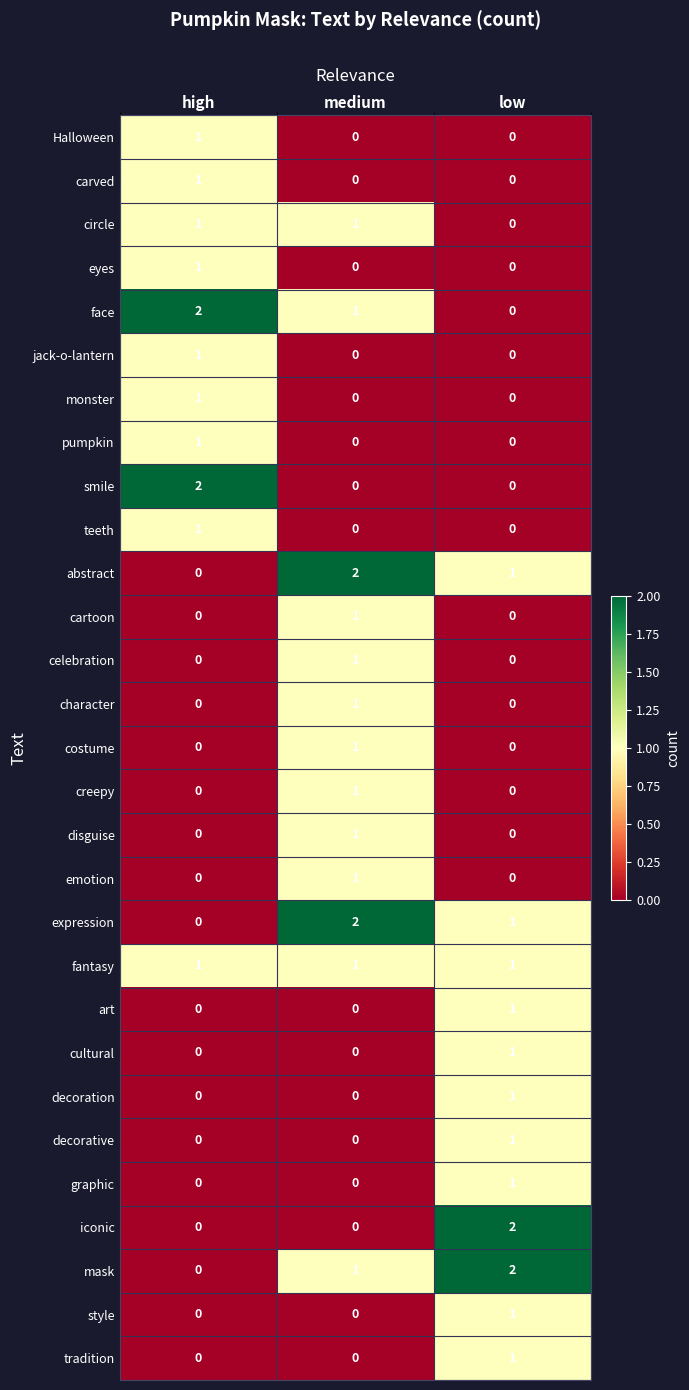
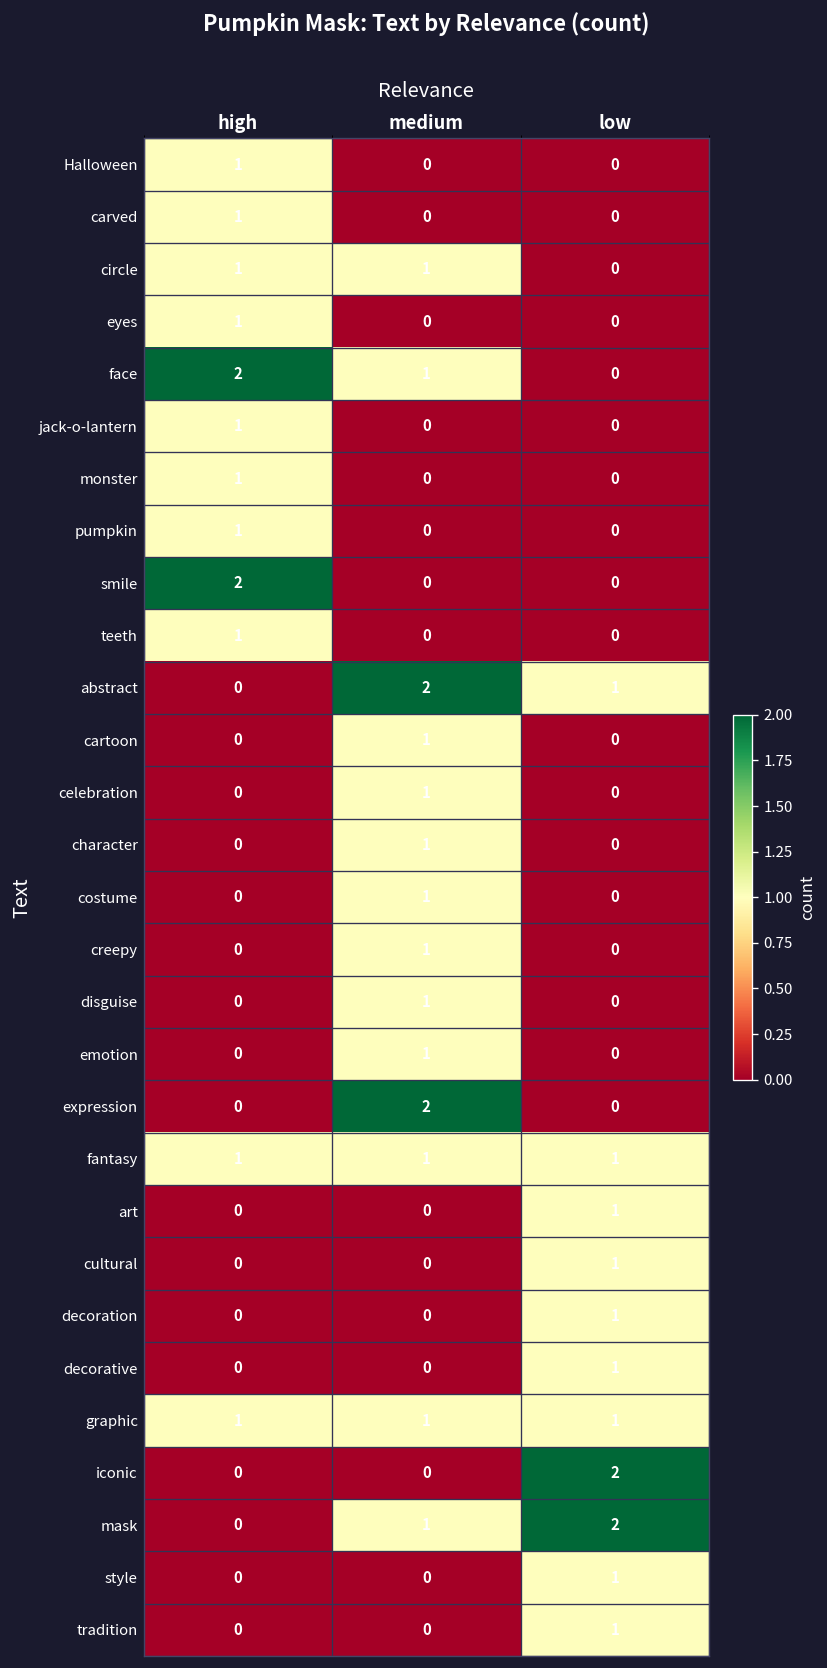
  {
    "Halloween": {
      "high": 1,
      "medium": 0,
      "low": 0
    },
    "carved": {
      "high": 1,
      "medium": 0,
      "low": 0
    },
    "circle": {
      "high": 1,
      "medium": 1,
      "low": 0
    },
    "eyes": {
      "high": 1,
      "medium": 0,
      "low": 0
    },
    "face": {
      "high": 2,
      "medium": 1,
      "low": 0
    },
    "jack-o-lantern": {
      "high": 1,
      "medium": 0,
      "low": 0
    },
    "monster": {
      "high": 1,
      "medium": 0,
      "low": 0
    },
    "pumpkin": {
      "high": 1,
      "medium": 0,
      "low": 0
    },
    "smile": {
      "high": 2,
      "medium": 0,
      "low": 0
    },
    "teeth": {
      "high": 1,
      "medium": 0,
      "low": 0
    },
    "abstract": {
      "high": 0,
      "medium": 2,
      "low": 1
    },
    "cartoon": {
      "high": 0,
      "medium": 1,
      "low": 0
    },
    "celebration": {
      "high": 0,
      "medium": 1,
      "low": 0
    },
    "character": {
      "high": 0,
      "medium": 1,
      "low": 0
    },
    "costume": {
      "high": 0,
      "medium": 1,
      "low": 0
    },
    "creepy": {
      "high": 0,
      "medium": 1,
      "low": 0
    },
    "disguise": {
      "high": 0,
      "medium": 1,
      "low": 0
    },
    "emotion": {
      "high": 0,
      "medium": 1,
      "low": 0
    },
    "expression": {
      "high": 0,
      "medium": 2,
-     "low": 1
+     "low": 0
    },
    "fantasy": {
      "high": 1,
      "medium": 1,
      "low": 1
    },
    "art": {
      "high": 0,
      "medium": 0,
      "low": 1
    },
    "cultural": {
      "high": 0,
      "medium": 0,
      "low": 1
    },
    "decoration": {
      "high": 0,
      "medium": 0,
      "low": 1
    },
    "decorative": {
      "high": 0,
      "medium": 0,
      "low": 1
    },
    "graphic": {
-     "high": 0,
-     "medium": 0,
+     "high": 1,
+     "medium": 1,
      "low": 1
    },
    "iconic": {
      "high": 0,
      "medium": 0,
      "low": 2
    },
    "mask": {
      "high": 0,
      "medium": 1,
      "low": 2
    },
    "style": {
      "high": 0,
      "medium": 0,
      "low": 1
    },
    "tradition": {
      "high": 0,
      "medium": 0,
      "low": 1
    }
  }
